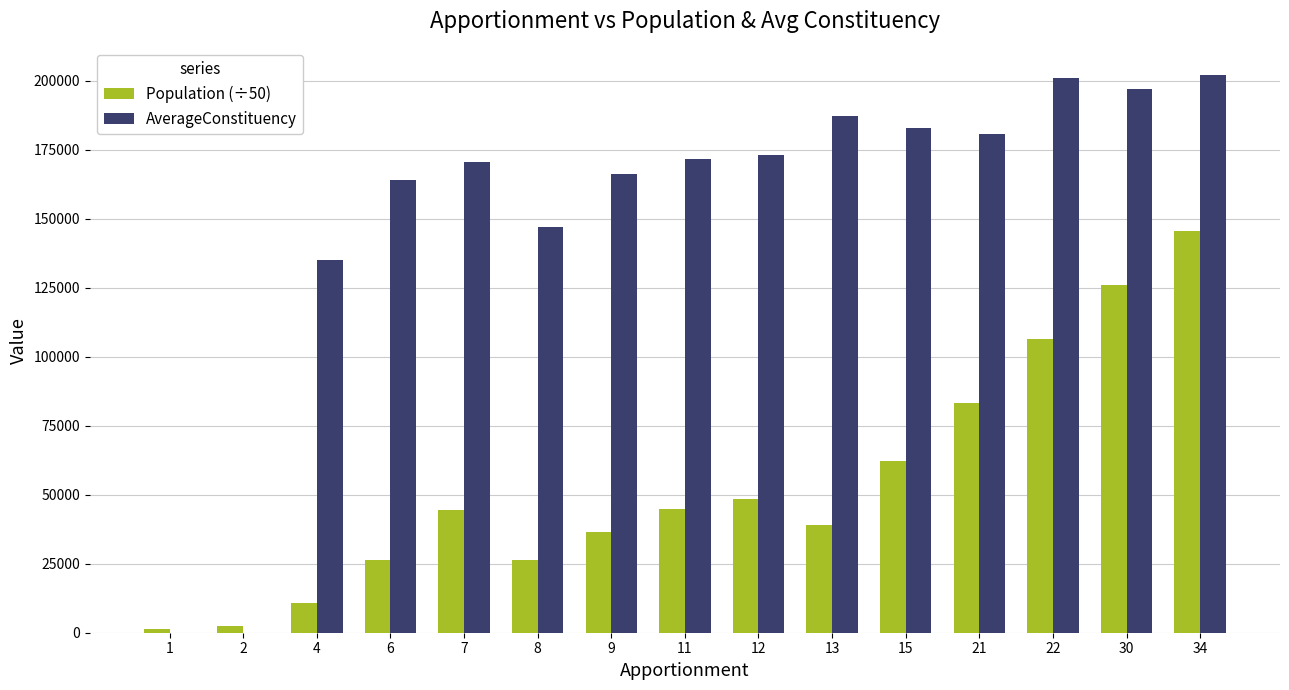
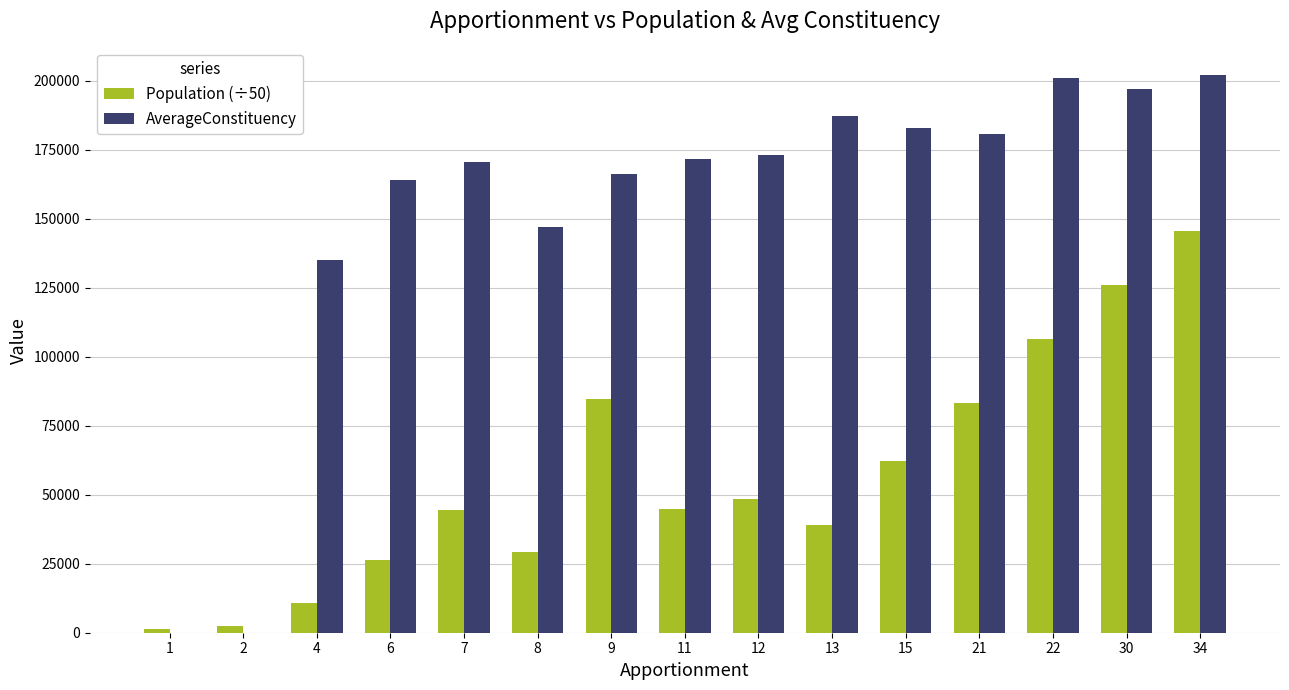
  {
    "Population (÷50)": {
      "1": 1000,
      "2": 2000,
      "4": 11000,
      "6": 26000,
      "7": 44000,
-     "8": 26000,
-     "9": 37000,
+     "8": 29000,
+     "9": 85000,
      "11": 45000,
      "12": 48000,
      "13": 39000,
      "15": 62000,
      "21": 83000,
      "22": 106000,
      "30": 126000,
      "34": 145000
    },
    "AverageConstituency": {
      "1": 0,
      "2": 0,
      "4": 135000,
      "6": 164000,
      "7": 170000,
      "8": 147000,
      "9": 166000,
      "11": 172000,
      "12": 173000,
      "13": 187000,
      "15": 183000,
      "21": 181000,
      "22": 201000,
      "30": 197000,
      "34": 202000
    }
  }
